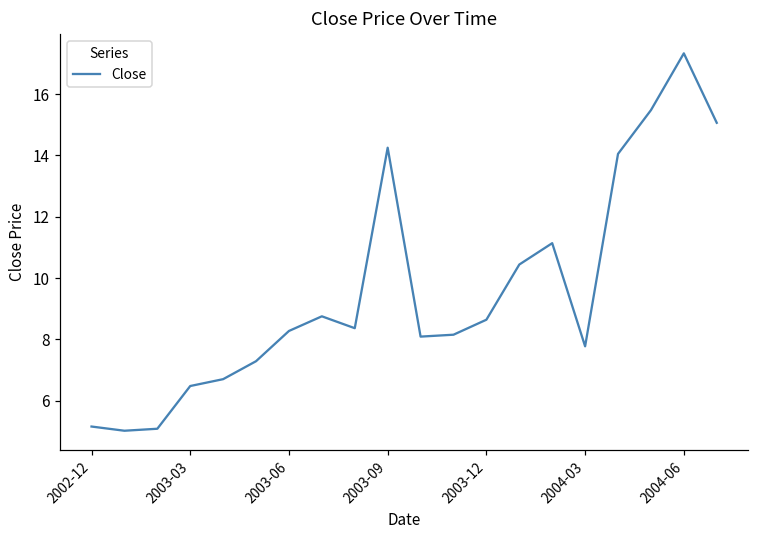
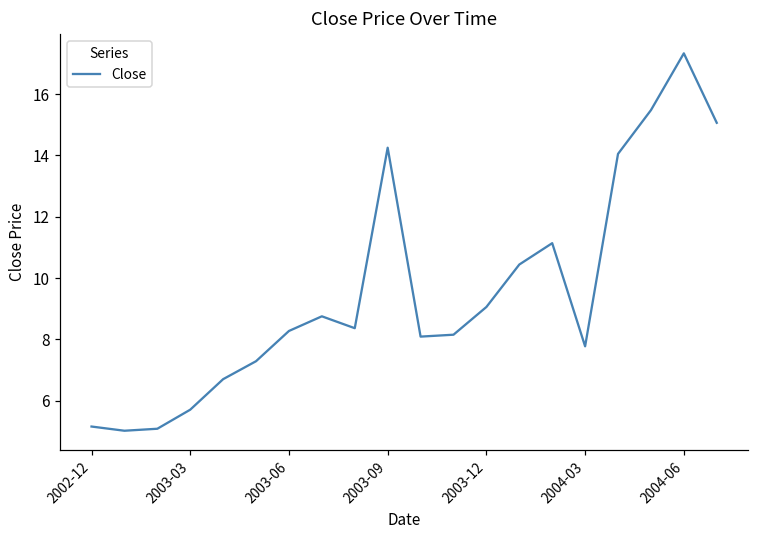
  {
    "2002-12": 5.2,
-   "2003-03": 6.5,
+   "2003-03": 5.7,
    "2003-06": 8.3,
    "2003-09": 14.3,
-   "2003-12": 8.6,
+   "2003-12": 9.1,
    "2004-03": 7.8,
    "2004-06": 17.3
  }
